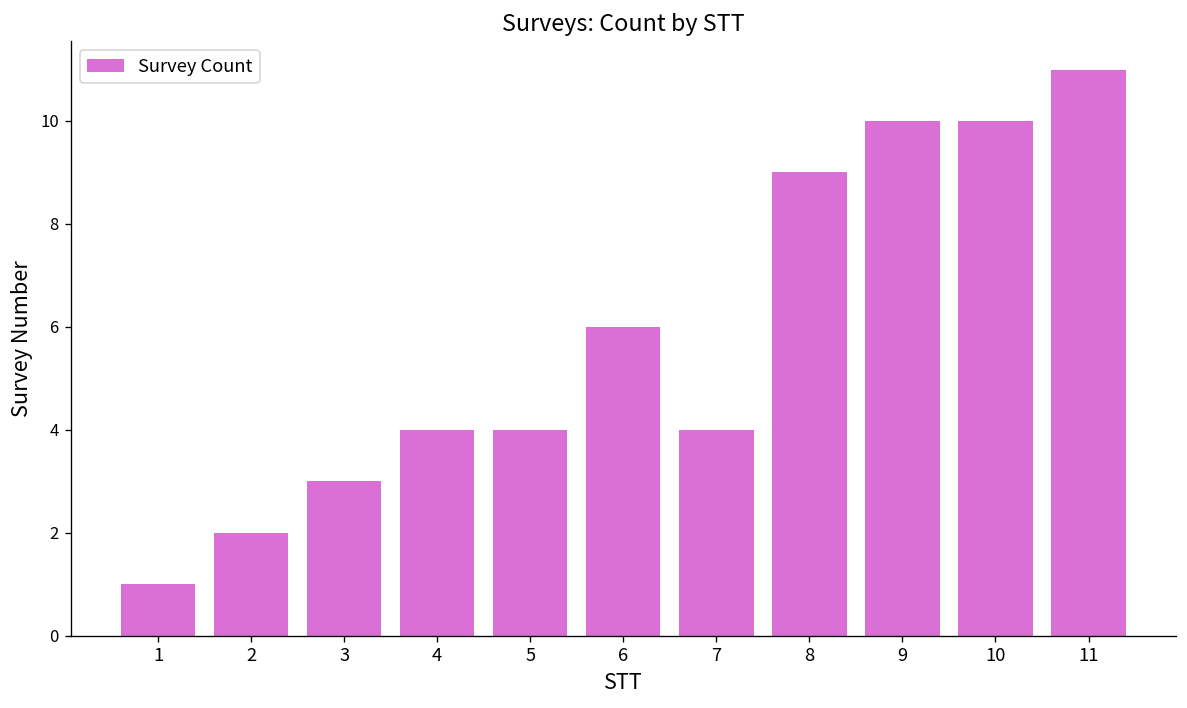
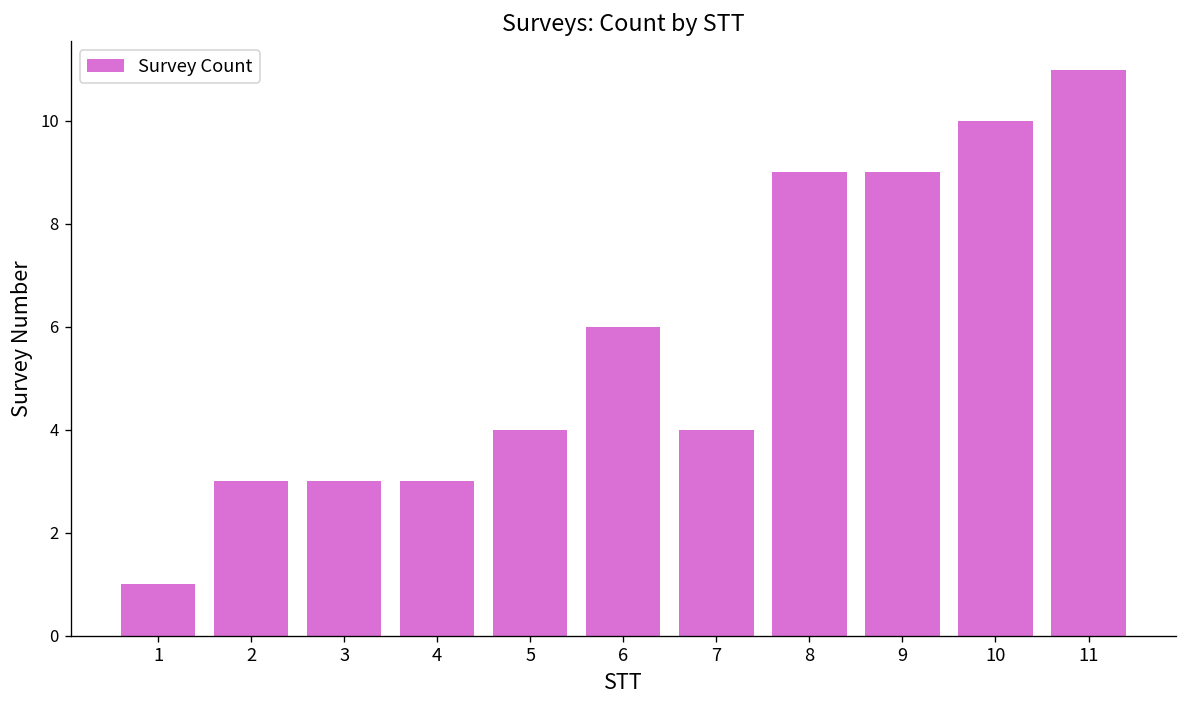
  {
    "1": 1,
-   "2": 2,
+   "2": 3,
    "3": 3,
-   "4": 4,
+   "4": 3,
    "5": 4,
    "6": 6,
    "7": 4,
    "8": 9,
-   "9": 10,
+   "9": 9,
    "10": 10,
    "11": 11
  }
